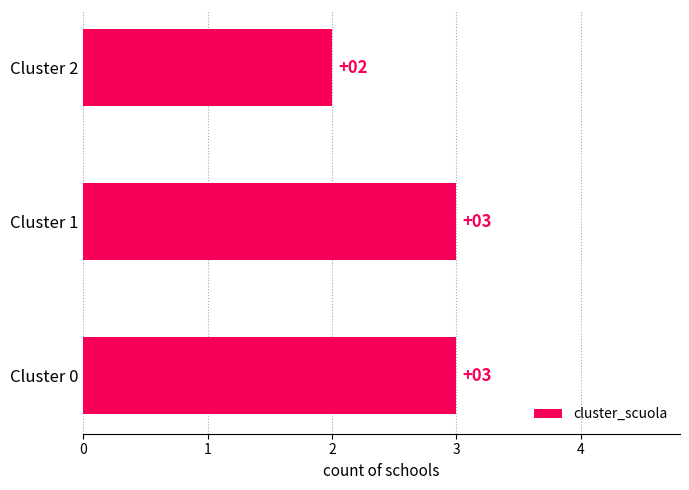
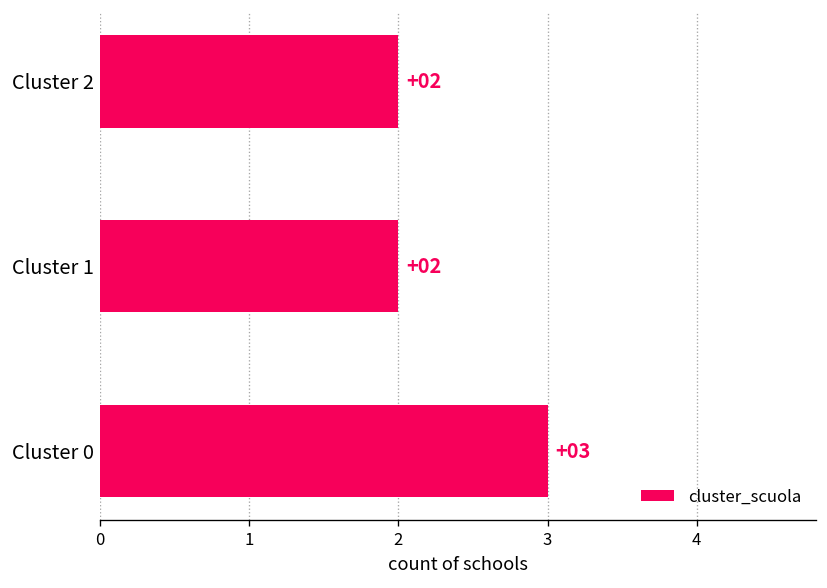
  {
    "Cluster 2": "+02",
-   "Cluster 1": "+03",
+   "Cluster 1": "+02",
    "Cluster 0": "+03"
  }
